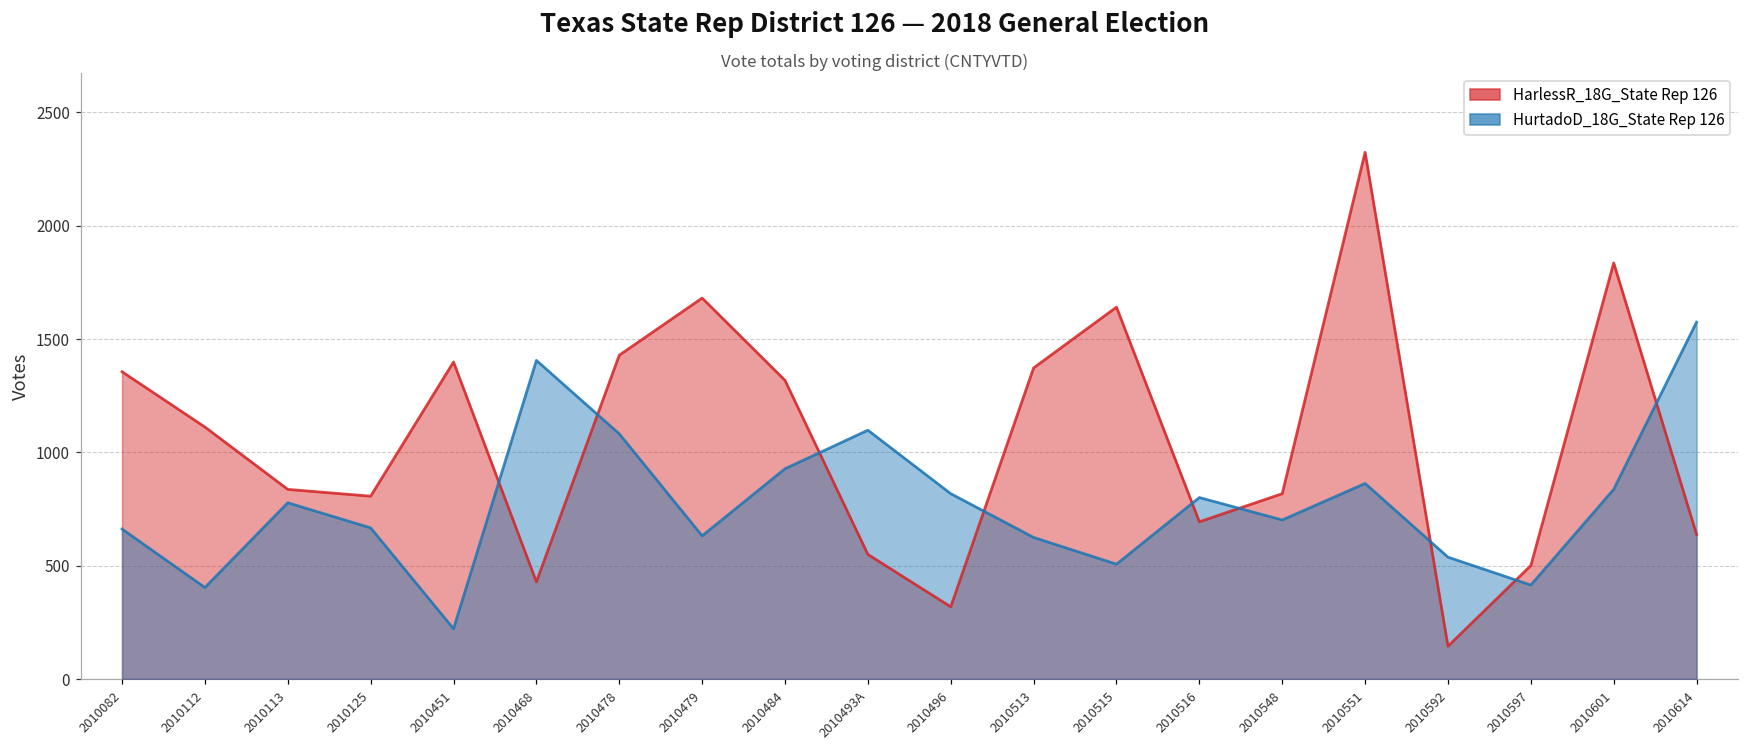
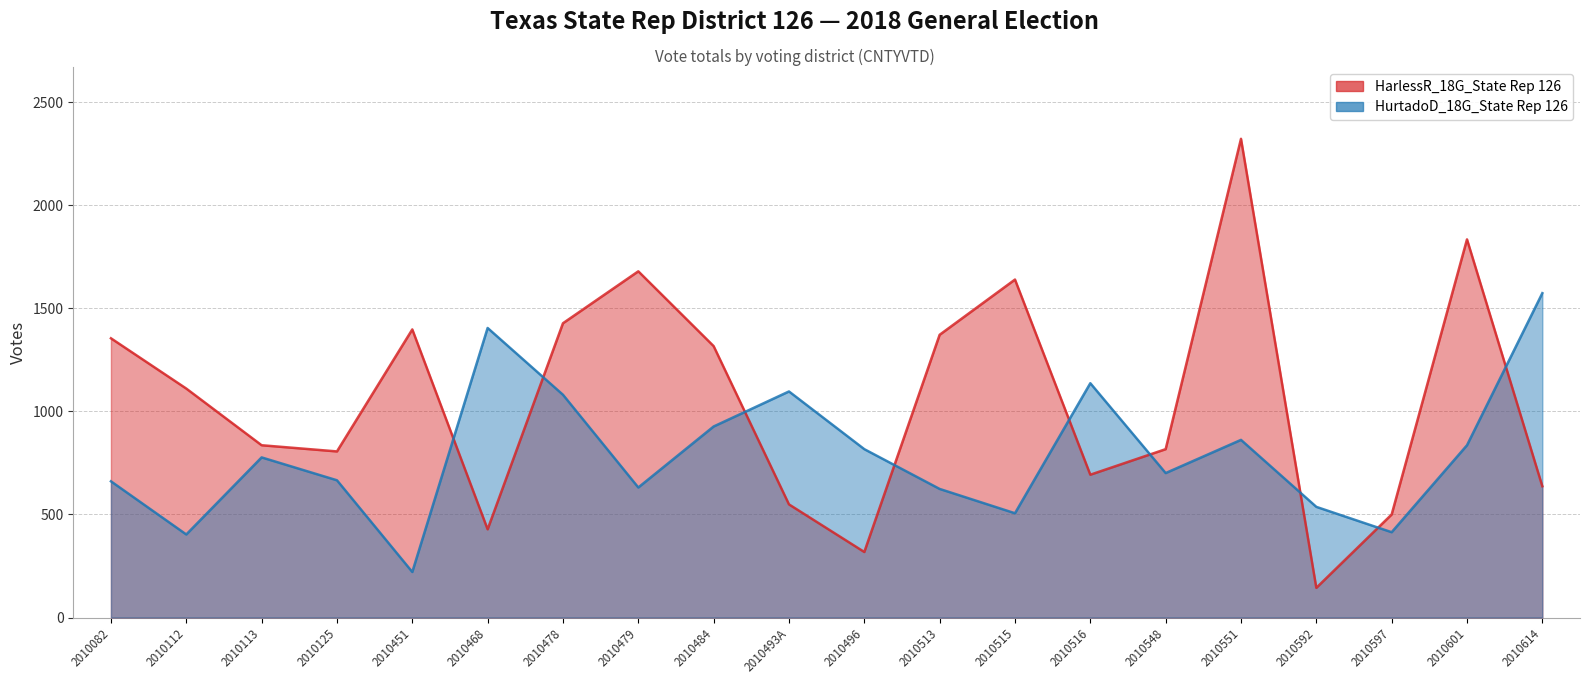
  {
    "HarlessR_18G_State Rep 126": {
      "2010082": 1360,
      "2010112": 1110,
      "2010113": 840,
      "2010125": 810,
      "2010451": 1400,
      "2010468": 430,
      "2010478": 1430,
      "2010479": 1680,
      "2010484": 1320,
      "2010493A": 550,
      "2010496": 320,
      "2010513": 1370,
      "2010515": 1640,
      "2010516": 690,
      "2010548": 820,
      "2010551": 2320,
      "2010592": 140,
      "2010597": 500,
      "2010601": 1840,
      "2010614": 640
    },
    "HurtadoD_18G_State Rep 126": {
      "2010082": 660,
      "2010112": 400,
      "2010113": 780,
      "2010125": 670,
      "2010451": 220,
      "2010468": 1410,
      "2010478": 1080,
      "2010479": 630,
      "2010484": 930,
      "2010493A": 1100,
      "2010496": 820,
      "2010513": 620,
      "2010515": 510,
-     "2010516": 800,
+     "2010516": 1140,
      "2010548": 700,
      "2010551": 860,
      "2010592": 540,
      "2010597": 410,
      "2010601": 840,
      "2010614": 1570
    }
  }
